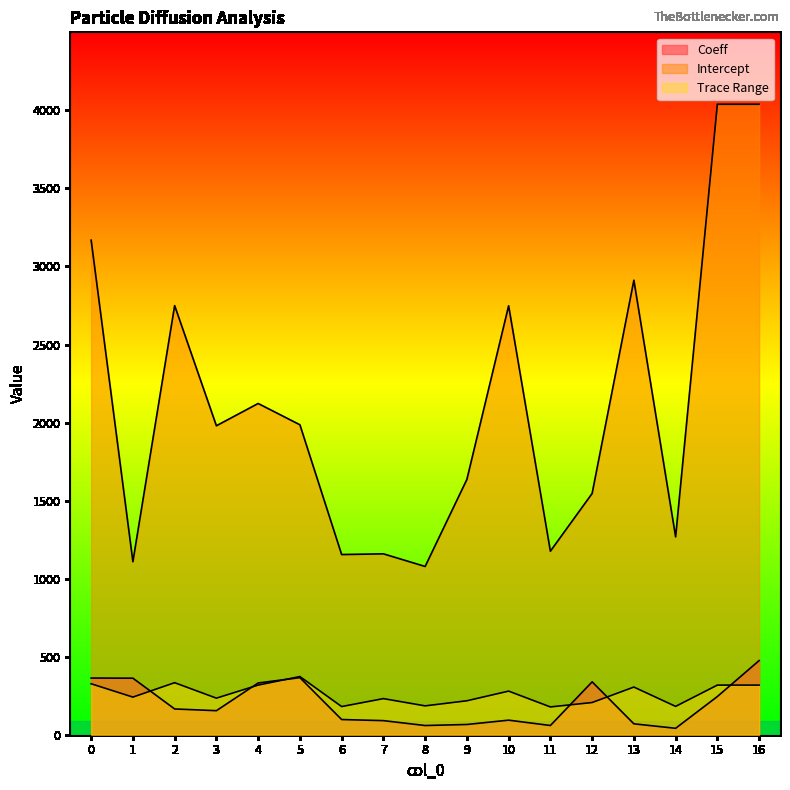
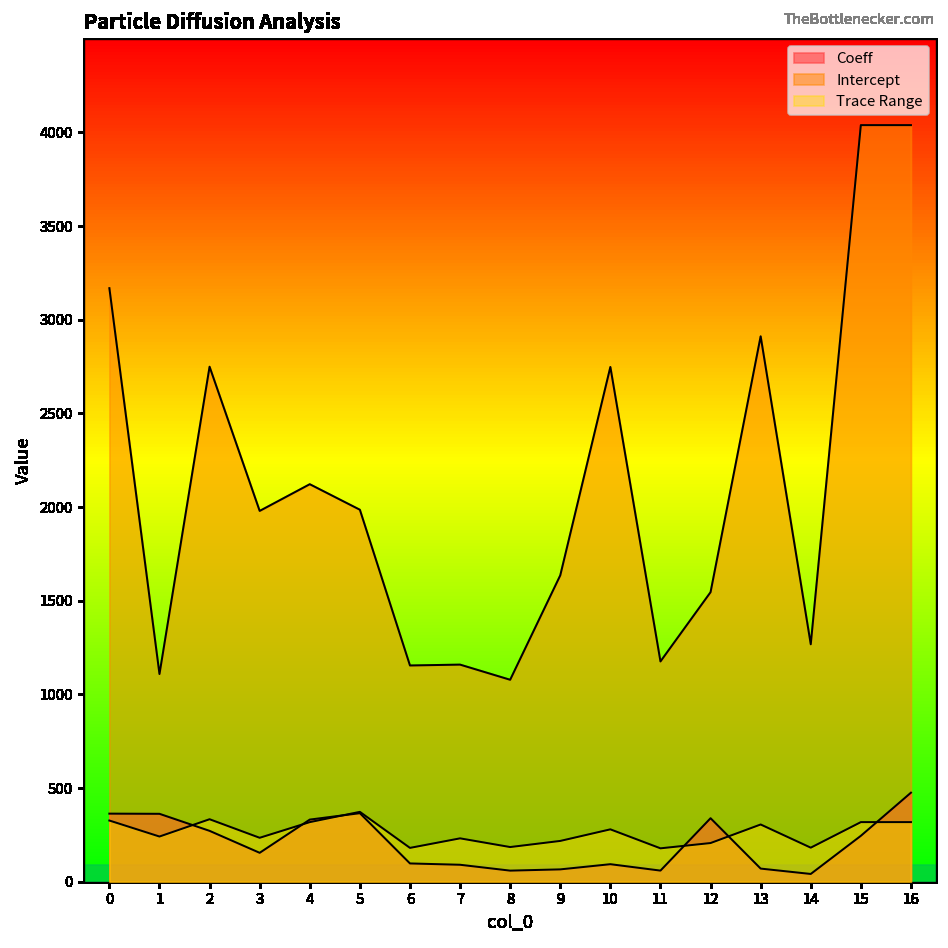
  {
    "Coeff": {
      "0": 360,
      "1": 360,
-     "2": 170,
+     "2": 270,
      "3": 150,
      "6": 100,
      "7": 90,
      "10": 90,
      "12": 340,
      "15": 240,
      "16": 480
    }
  }
